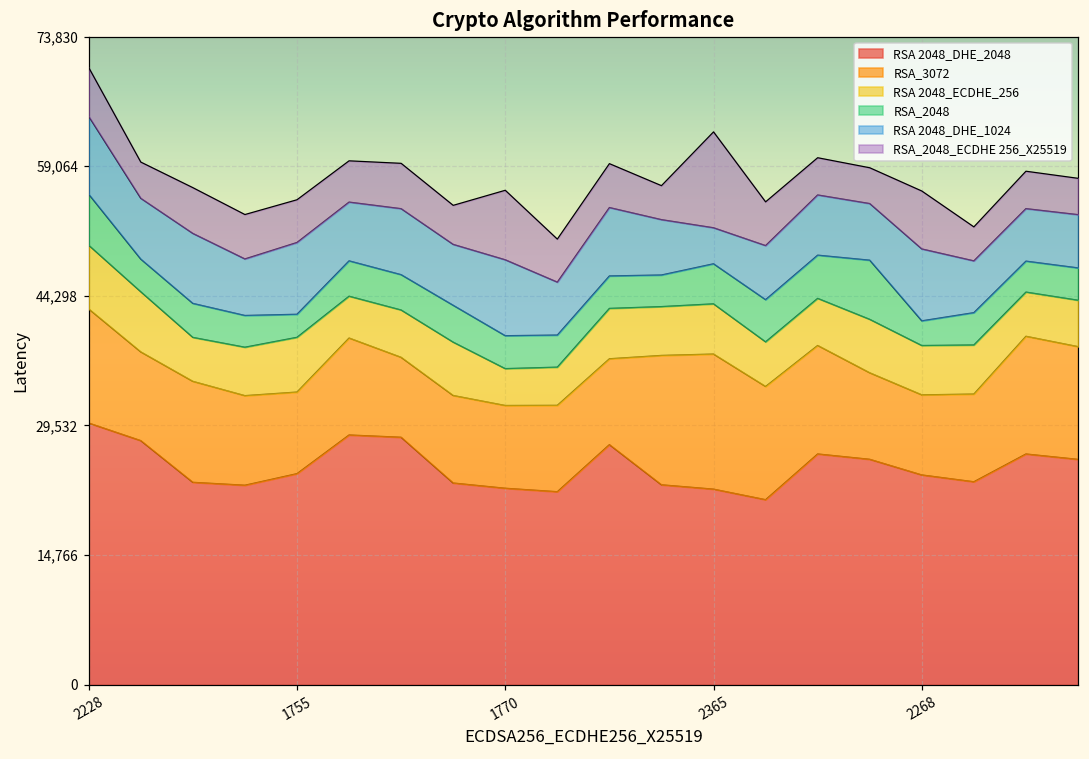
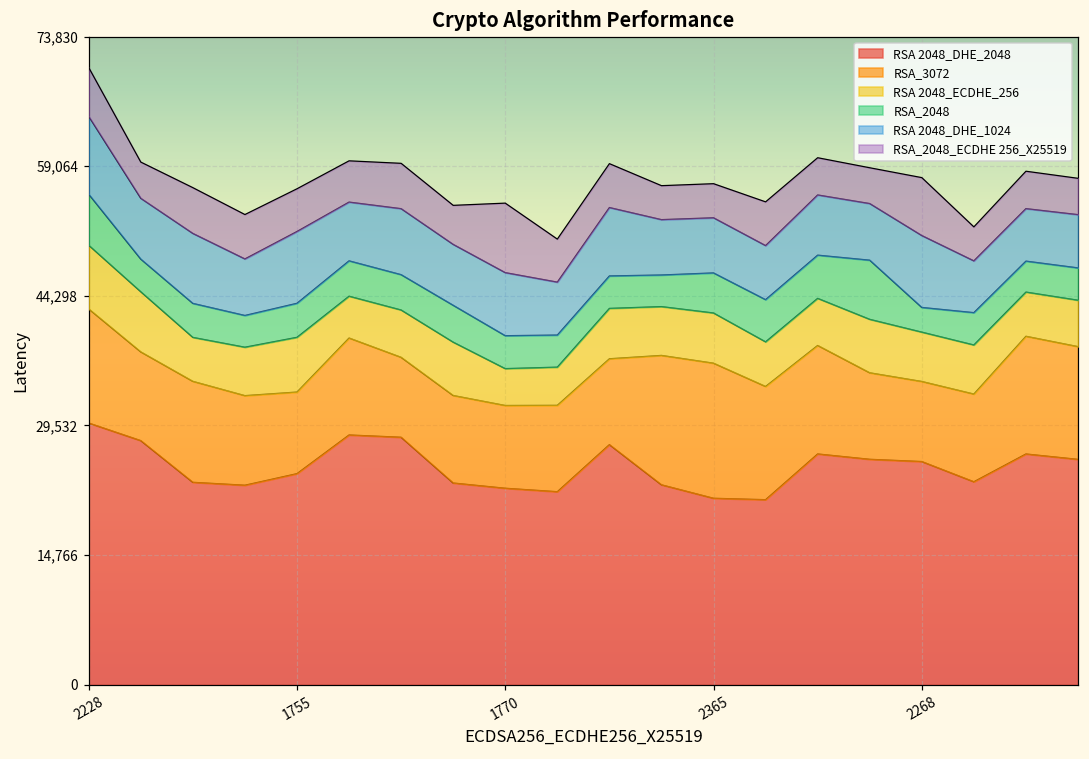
  {
    "RSA 2048_DHE_2048": {
      "2228": "30,000",
      "1755": "24,000",
      "1770": "22,000",
-     "2365": "22,000",
-     "2268": "24,000"
+     "2365": "21,000",
+     "2268": "25,000"
    },
    "RSA_2048": {
      "2228": "6,000",
-     "1755": "3,000",
+     "1755": "4,000",
      "1770": "4,000",
      "2365": "5,000",
      "2268": "3,000"
    },
    "RSA 2048_DHE_1024": {
      "2228": "9,000",
      "1755": "8,000",
-     "1770": "9,000",
-     "2365": "4,000",
+     "1770": "7,000",
+     "2365": "6,000",
      "2268": "8,000"
    },
    "RSA_2048_ECDHE 256_X25519": {
      "2228": "6,000",
      "1755": "5,000",
      "1770": "8,000",
-     "2365": "11,000",
+     "2365": "4,000",
      "2268": "7,000"
    }
  }
